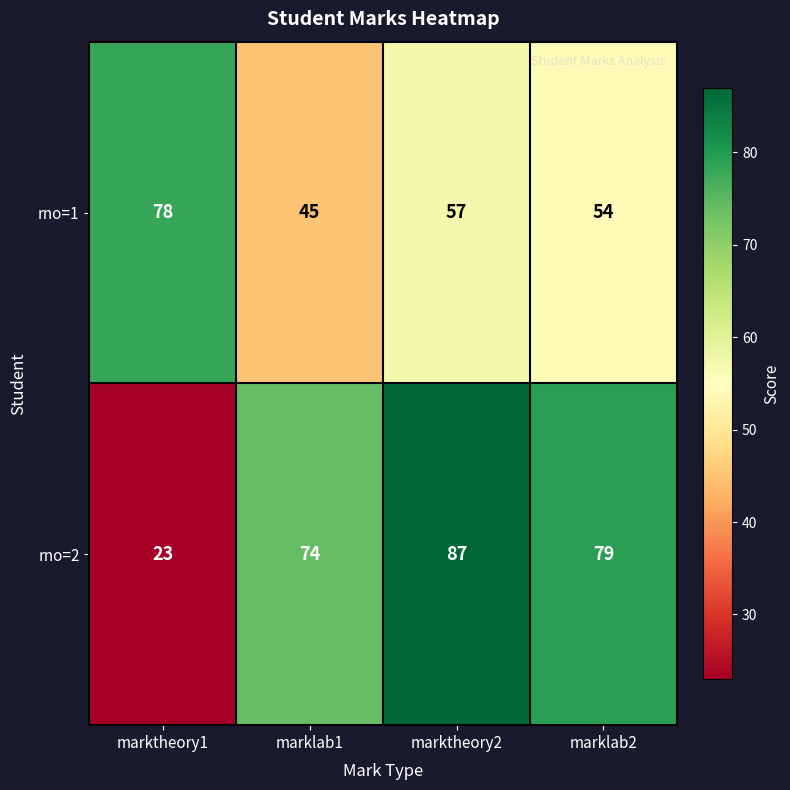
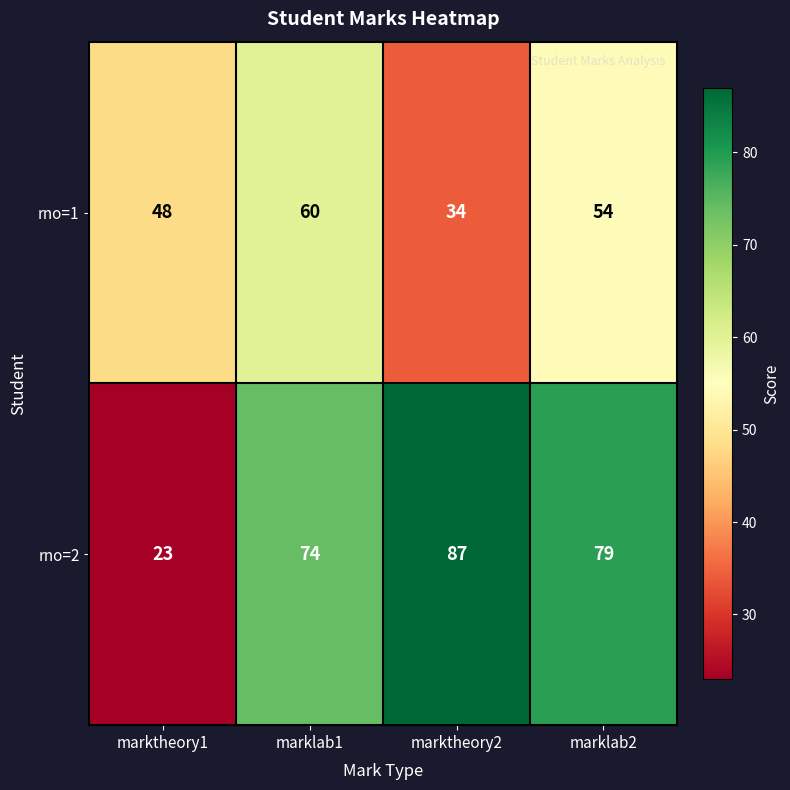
  {
    "rno=1": {
-     "marktheory1": 78,
-     "marklab1": 45,
-     "marktheory2": 57,
+     "marktheory1": 48,
+     "marklab1": 60,
+     "marktheory2": 34,
      "marklab2": 54
    },
    "rno=2": {
      "marktheory1": 23,
      "marklab1": 74,
      "marktheory2": 87,
      "marklab2": 79
    }
  }
